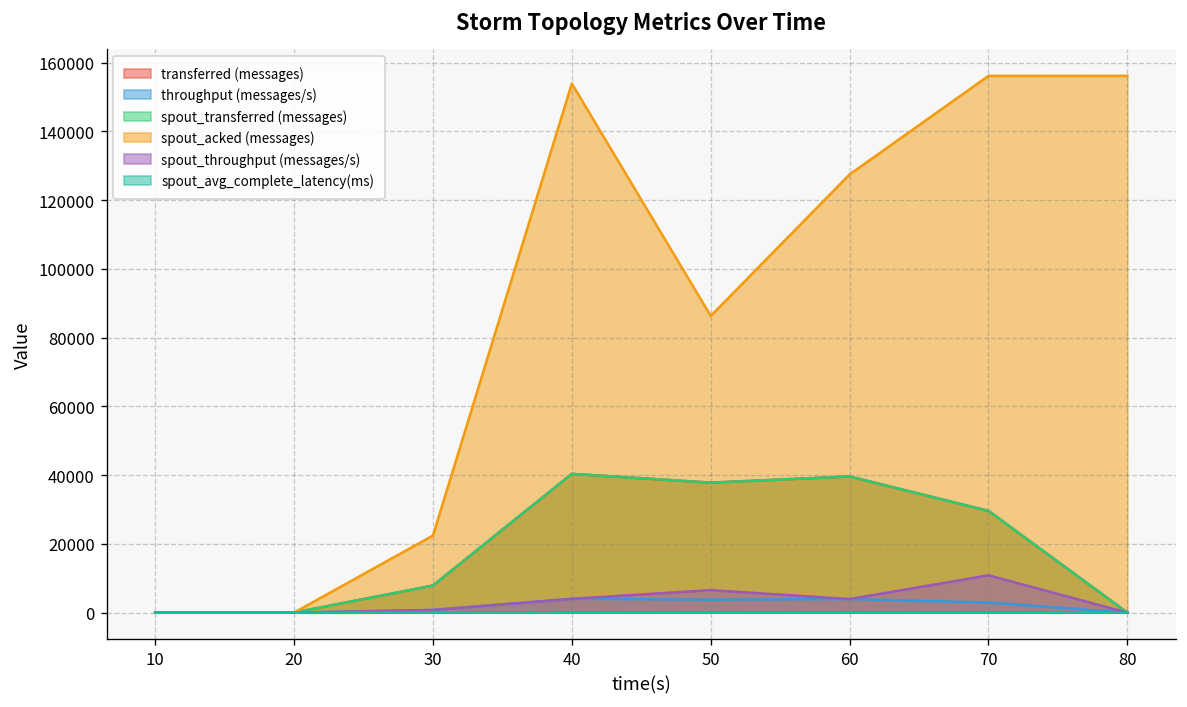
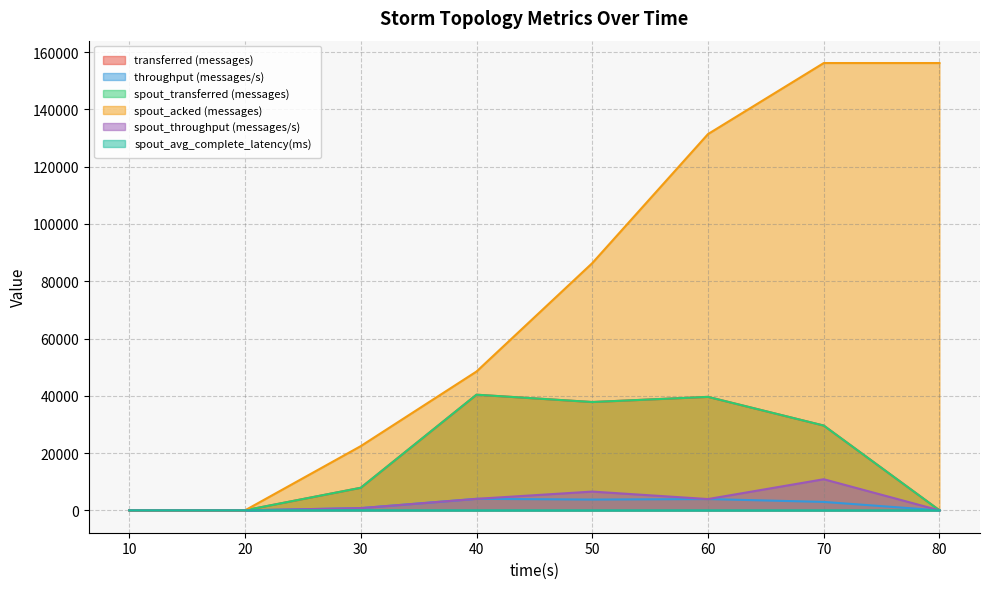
  {
    "spout_acked (messages)": {
      "30": 22000,
-     "40": 154000,
+     "40": 48000,
      "50": 86000,
-     "60": 128000,
+     "60": 131000,
      "70": 156000,
      "80": 156000
    },
    "spout_throughput (messages/s)": {
      "50": 7000,
      "70": 11000
    }
  }
